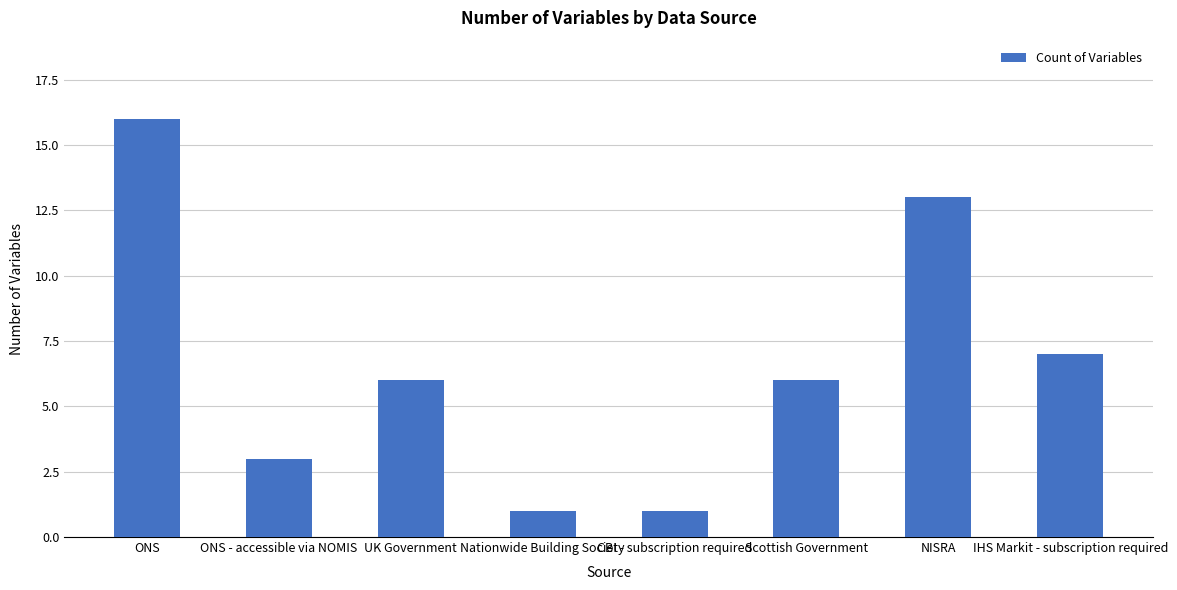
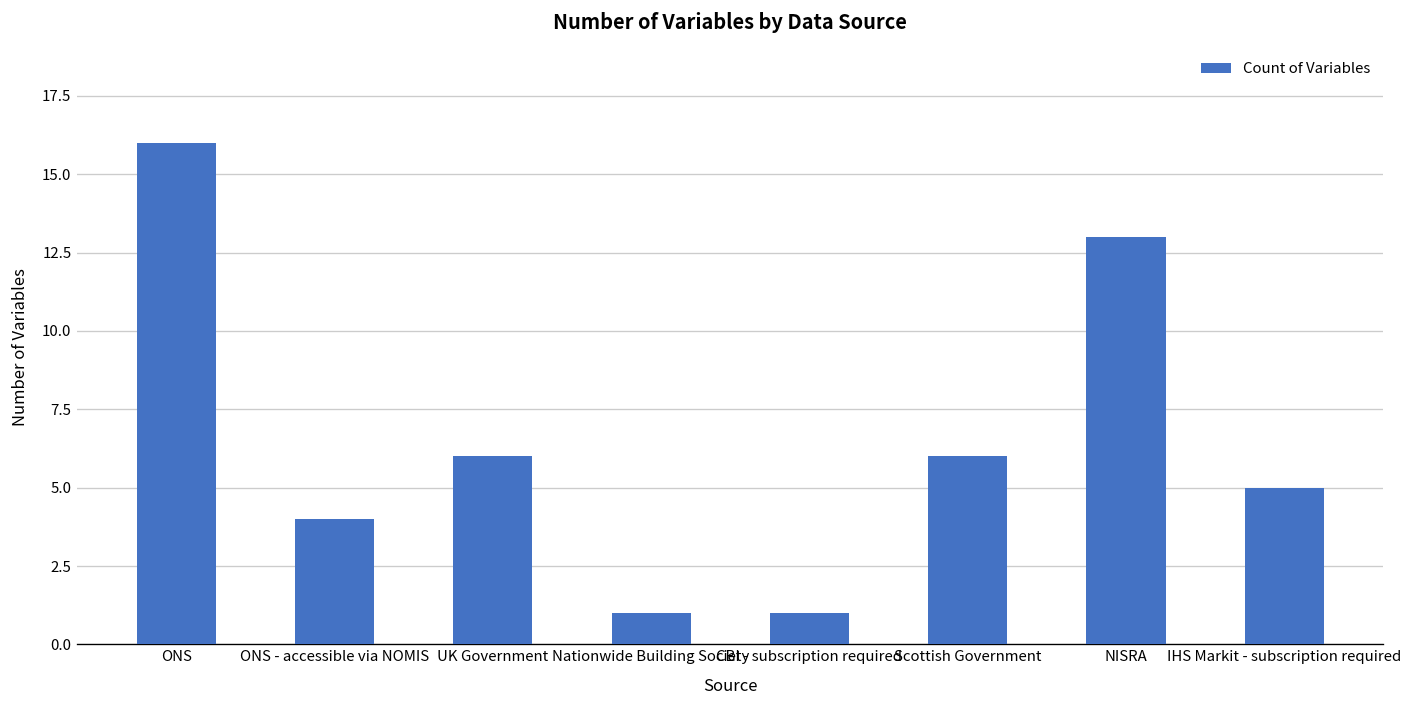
  {
    "ONS": 16,
-   "ONS - accessible via NOMIS": 3,
+   "ONS - accessible via NOMIS": 4,
    "UK Government": 6,
    "Scottish Government": 6,
    "NISRA": 13,
-   "IHS Markit - subscription required": 7
+   "IHS Markit - subscription required": 5
  }
